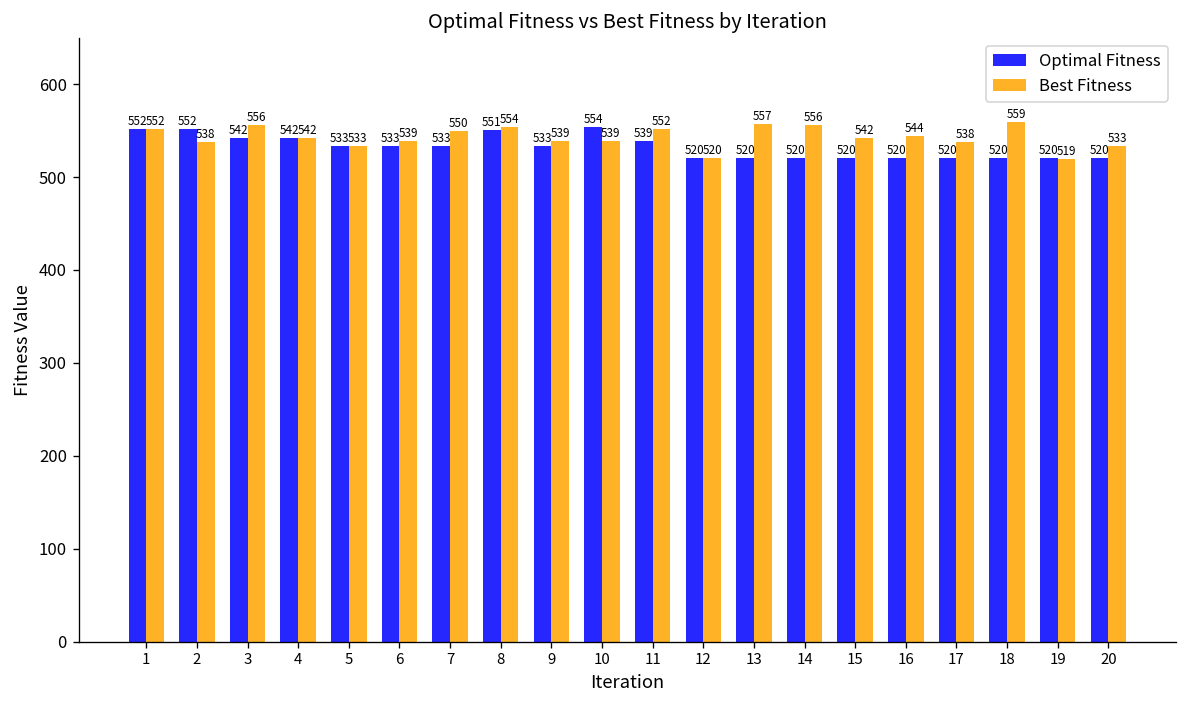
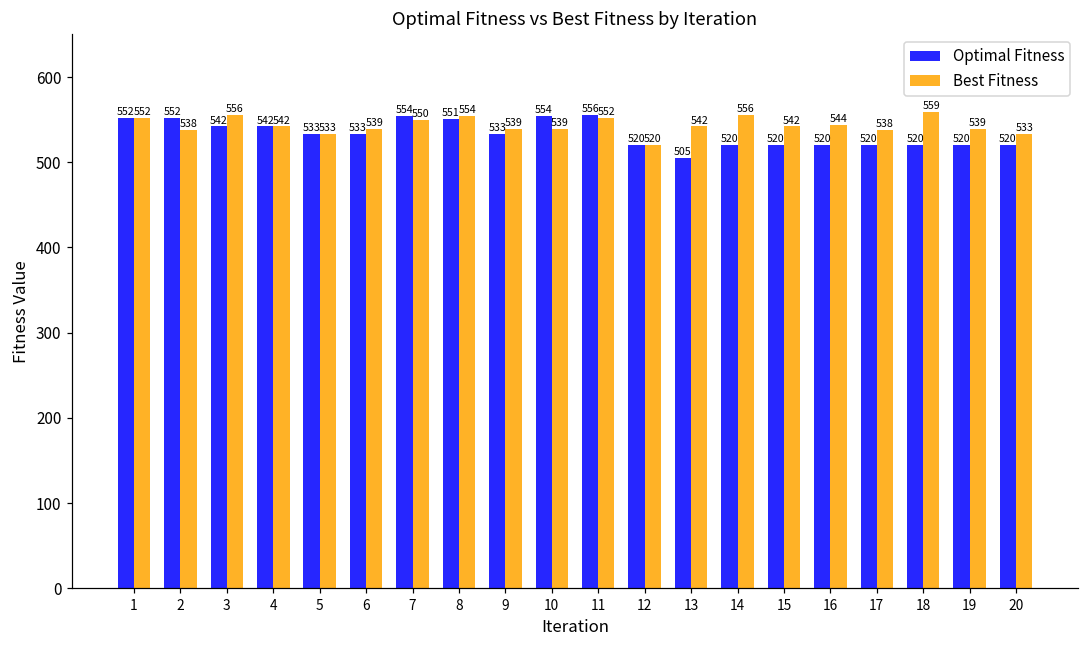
  {
    "Optimal Fitness": {
      "1": 552,
      "2": 552,
      "3": 542,
      "4": 542,
      "5": 533,
      "6": 533,
-     "7": 533,
+     "7": 554,
      "8": 551,
      "9": 533,
      "10": 554,
-     "11": 539,
+     "11": 556,
      "12": 520,
-     "13": 520,
+     "13": 505,
      "14": 520,
      "15": 520,
      "16": 520,
      "17": 520,
      "18": 520,
      "19": 520,
      "20": 520
    },
    "Best Fitness": {
      "1": 552,
      "2": 538,
      "3": 556,
      "4": 542,
      "5": 533,
      "6": 539,
      "7": 550,
      "8": 554,
      "9": 539,
      "10": 539,
      "11": 552,
      "12": 520,
-     "13": 557,
+     "13": 542,
      "14": 556,
      "15": 542,
      "16": 544,
      "17": 538,
      "18": 559,
-     "19": 519,
+     "19": 539,
      "20": 533
    }
  }
